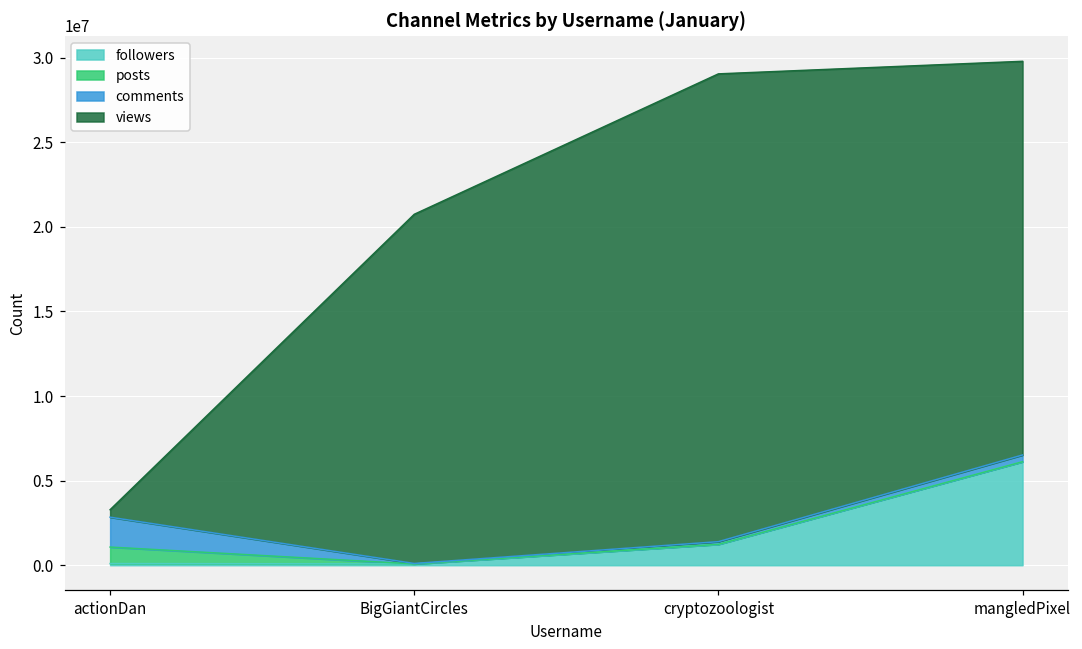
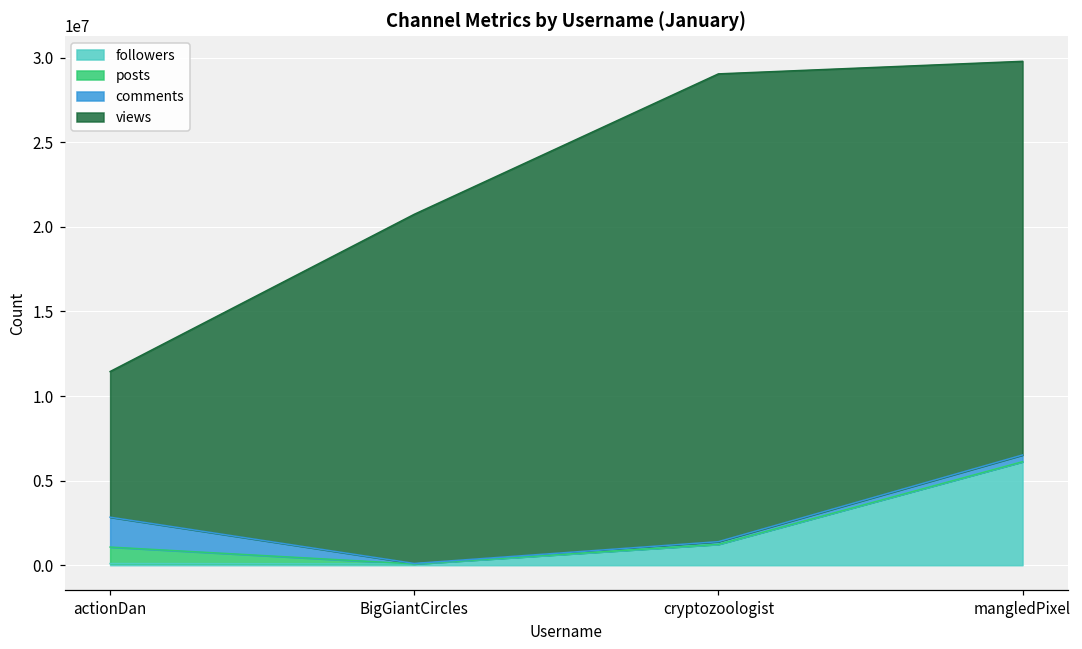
  {
    "followers": {
      "actionDan": 100000
    },
    "posts": {
      "actionDan": 1000000
    },
    "comments": {
      "actionDan": 1800000,
      "mangledPixel": 400000
    },
    "views": {
-     "actionDan": 400000,
+     "actionDan": 8600000,
      "BigGiantCircles": 20600000,
      "cryptozoologist": 27600000,
      "mangledPixel": 23300000
    }
  }
